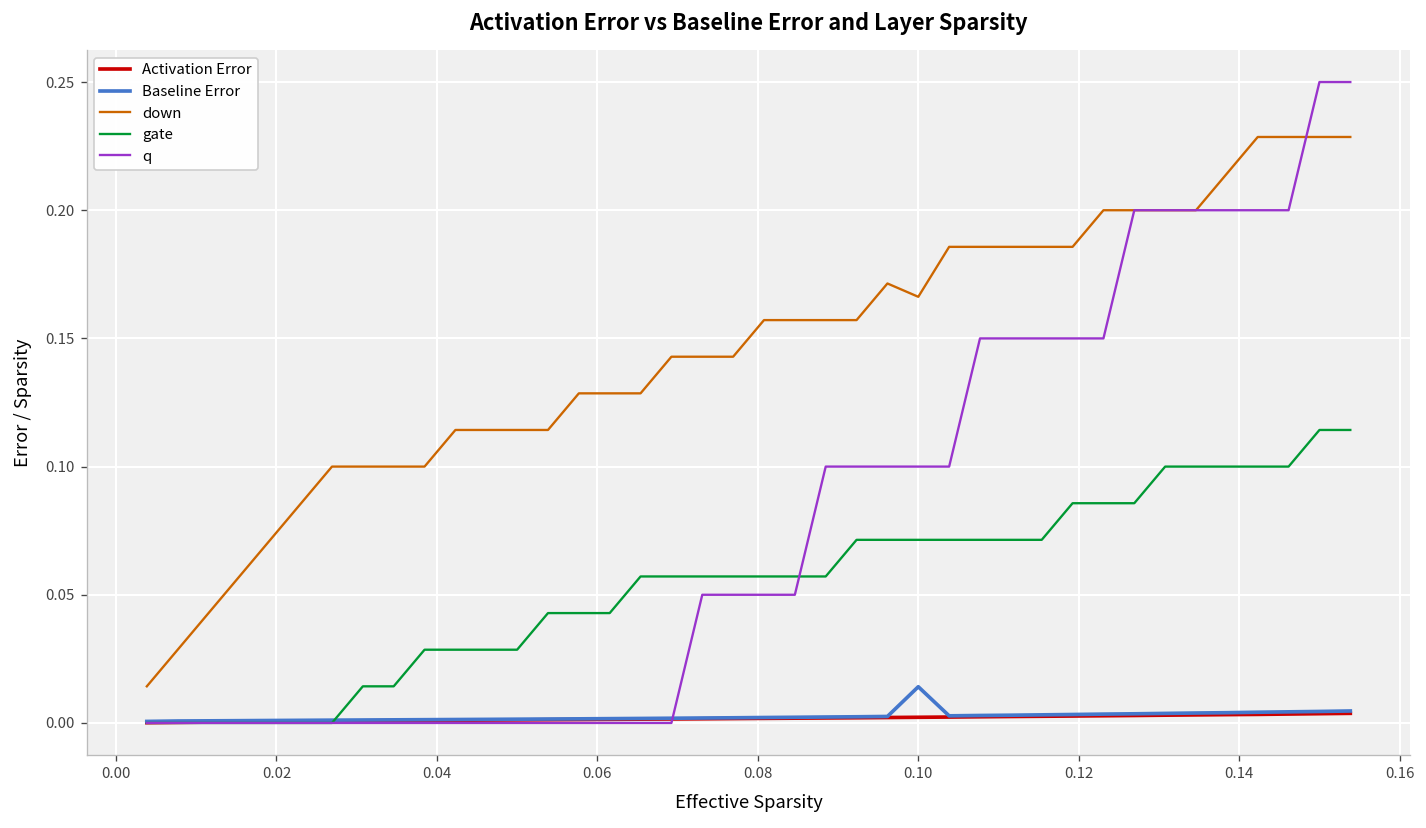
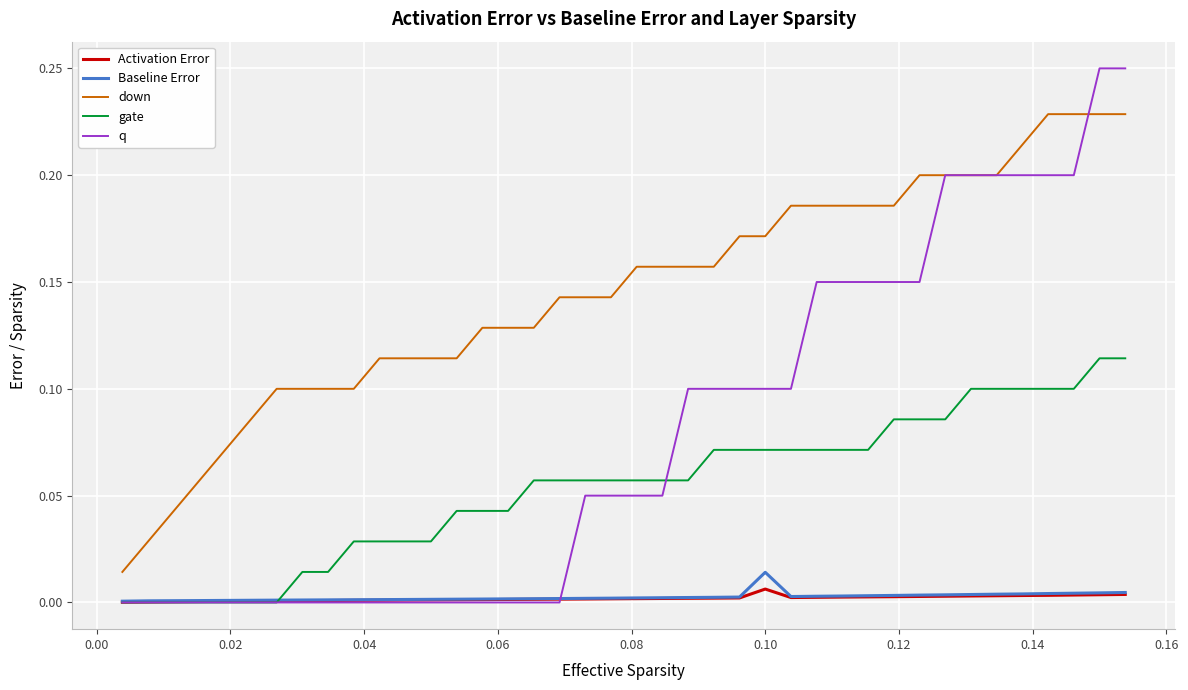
  {
    "Activation Error": {
-     "0.10": 0.002
+     "0.10": 0.006
    },
    "Baseline Error": {
      "0.10": 0.014
    },
    "down": {
-     "0.10": 0.166
+     "0.10": 0.171
    },
    "gate": {
      "0.10": 0.071
    },
    "q": {
      "0.10": 0.100
    }
  }
